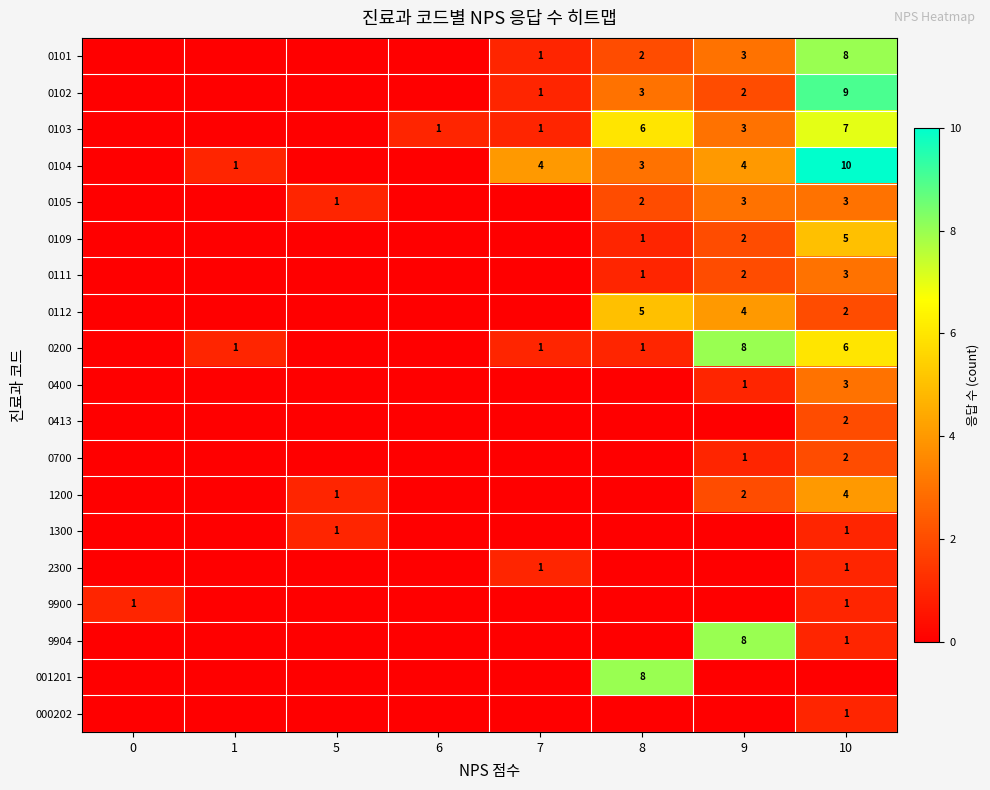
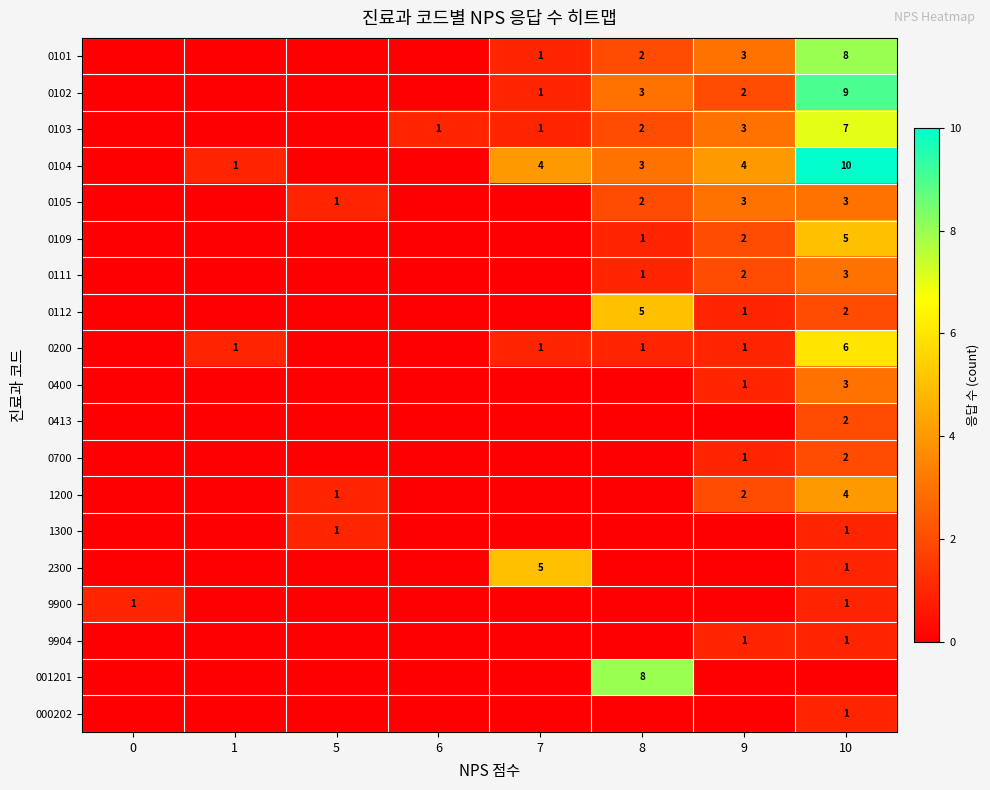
  {
    "0101": {
      "7": 1,
      "8": 2,
      "9": 3,
      "10": 8
    },
    "0102": {
      "7": 1,
      "8": 3,
      "9": 2,
      "10": 9
    },
    "0103": {
      "6": 1,
      "7": 1,
-     "8": 6,
+     "8": 2,
      "9": 3,
      "10": 7
    },
    "0104": {
      "1": 1,
      "7": 4,
      "8": 3,
      "9": 4,
      "10": 10
    },
    "0105": {
      "5": 1,
      "8": 2,
      "9": 3,
      "10": 3
    },
    "0109": {
      "8": 1,
      "9": 2,
      "10": 5
    },
    "0111": {
      "8": 1,
      "9": 2,
      "10": 3
    },
    "0112": {
      "8": 5,
-     "9": 4,
+     "9": 1,
      "10": 2
    },
    "0200": {
      "1": 1,
      "7": 1,
      "8": 1,
-     "9": 8,
+     "9": 1,
      "10": 6
    },
    "0400": {
      "9": 1,
      "10": 3
    },
    "0413": {
      "10": 2
    },
    "0700": {
      "9": 1,
      "10": 2
    },
    "1200": {
      "5": 1,
      "9": 2,
      "10": 4
    },
    "1300": {
      "5": 1,
      "10": 1
    },
    "2300": {
-     "7": 1,
+     "7": 5,
      "10": 1
    },
    "9900": {
      "0": 1,
      "10": 1
    },
    "9904": {
-     "9": 8,
+     "9": 1,
      "10": 1
    },
    "001201": {
      "8": 8
    },
    "000202": {
      "10": 1
    }
  }
